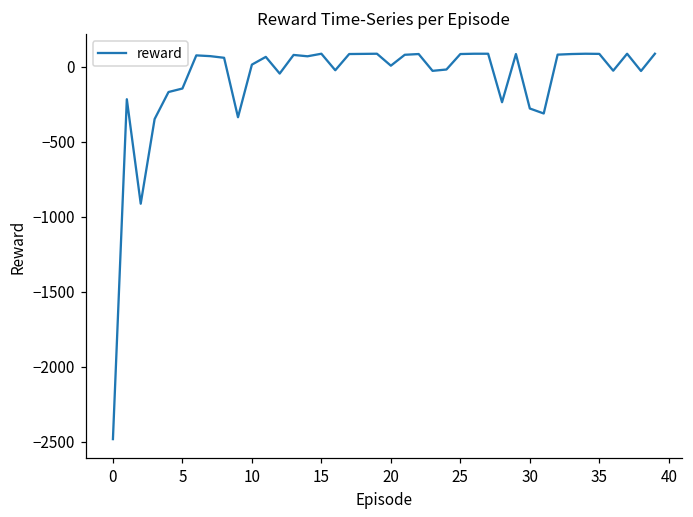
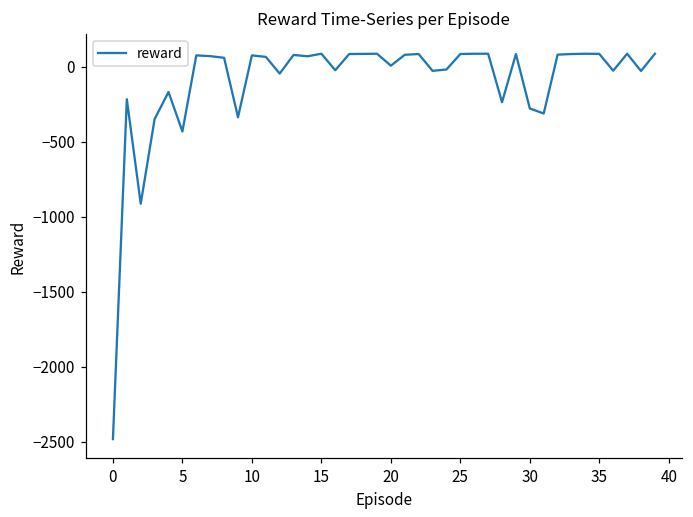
  {
    "0": -2480,
-   "5": -150,
-   "10": 10,
+   "5": -430,
+   "10": 80,
    "15": 90,
    "20": 10,
    "25": 80,
    "30": -280,
    "35": 90
  }
